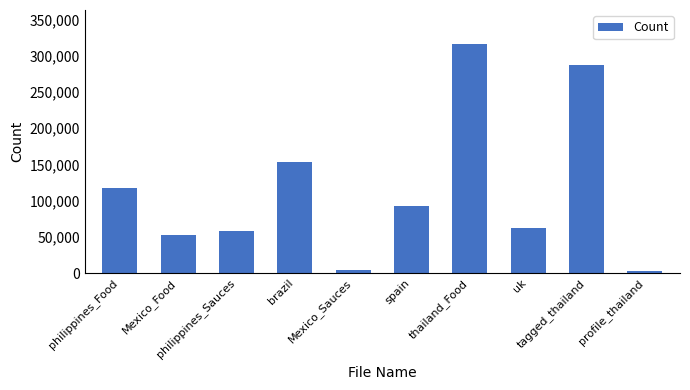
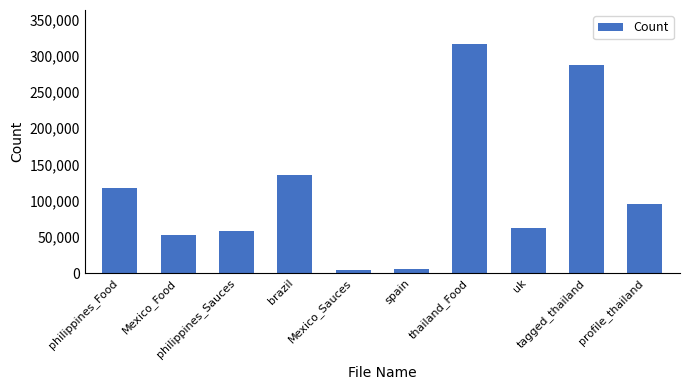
  {
    "philippines_Food": "120,000",
    "Mexico_Food": "50,000",
    "philippines_Sauces": "60,000",
-   "brazil": "150,000",
+   "brazil": "140,000",
    "Mexico_Sauces": "0",
-   "spain": "90,000",
+   "spain": "10,000",
    "thailand_Food": "320,000",
    "uk": "60,000",
    "tagged_thailand": "290,000",
-   "profile_thailand": "0"
+   "profile_thailand": "90,000"
  }
